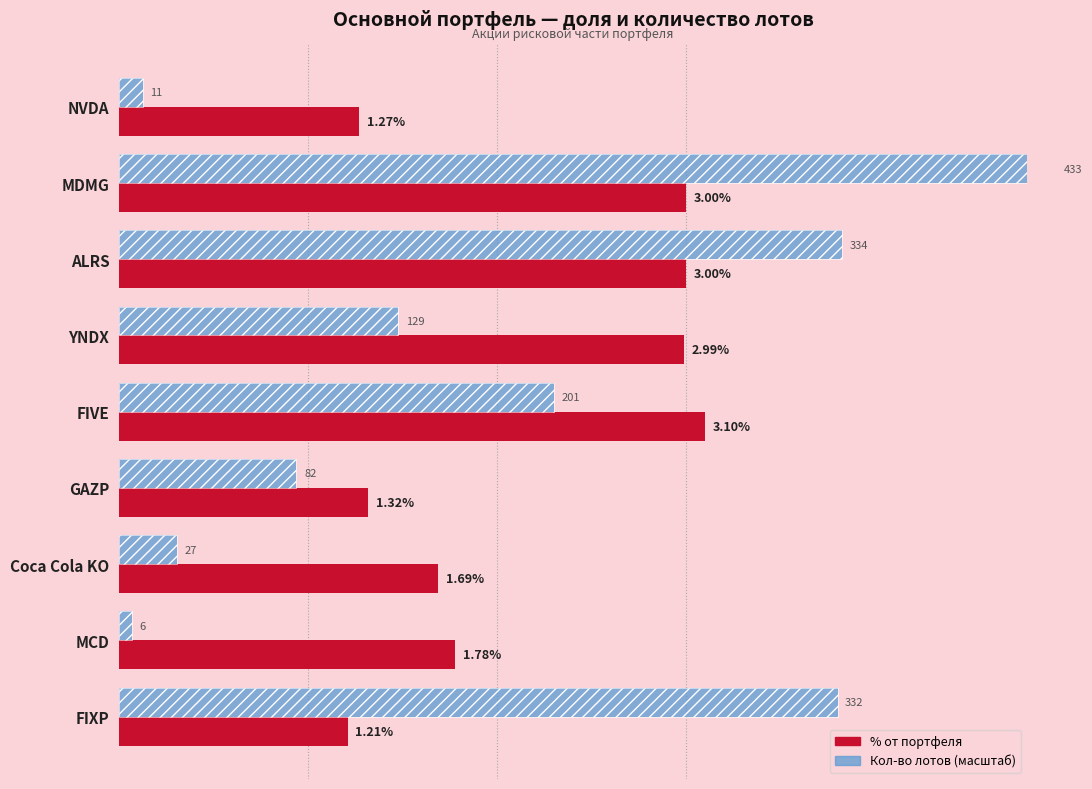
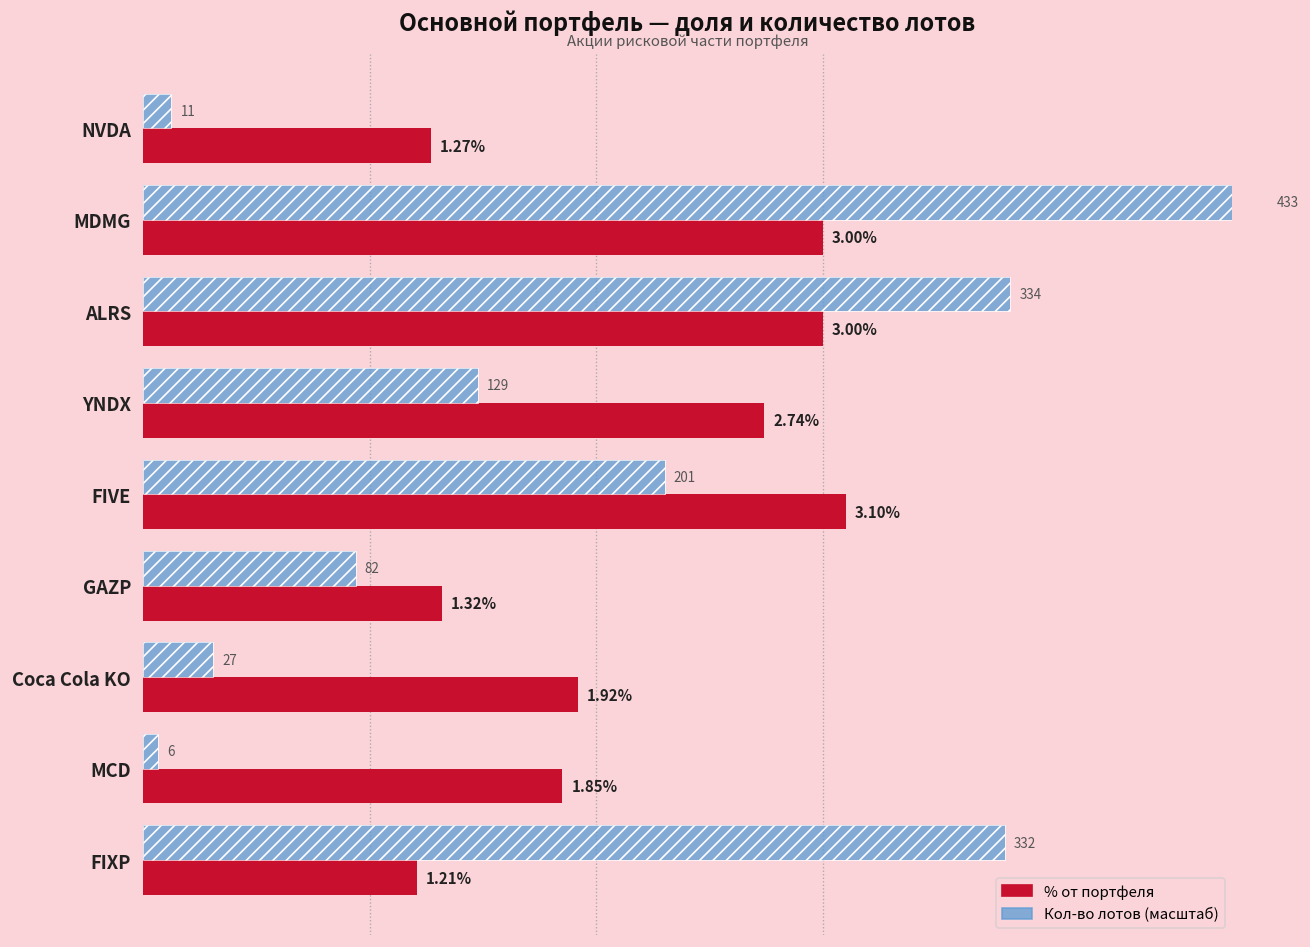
  {
    "% от портфеля": {
      "NVDA": "1.27%",
      "MDMG": "3.00%",
      "ALRS": "3.00%",
-     "YNDX": "2.99%",
+     "YNDX": "2.74%",
      "FIVE": "3.10%",
      "GAZP": "1.32%",
-     "Coca Cola KO": "1.69%",
-     "MCD": "1.78%",
+     "Coca Cola KO": "1.92%",
+     "MCD": "1.85%",
      "FIXP": "1.21%"
    }
  }
